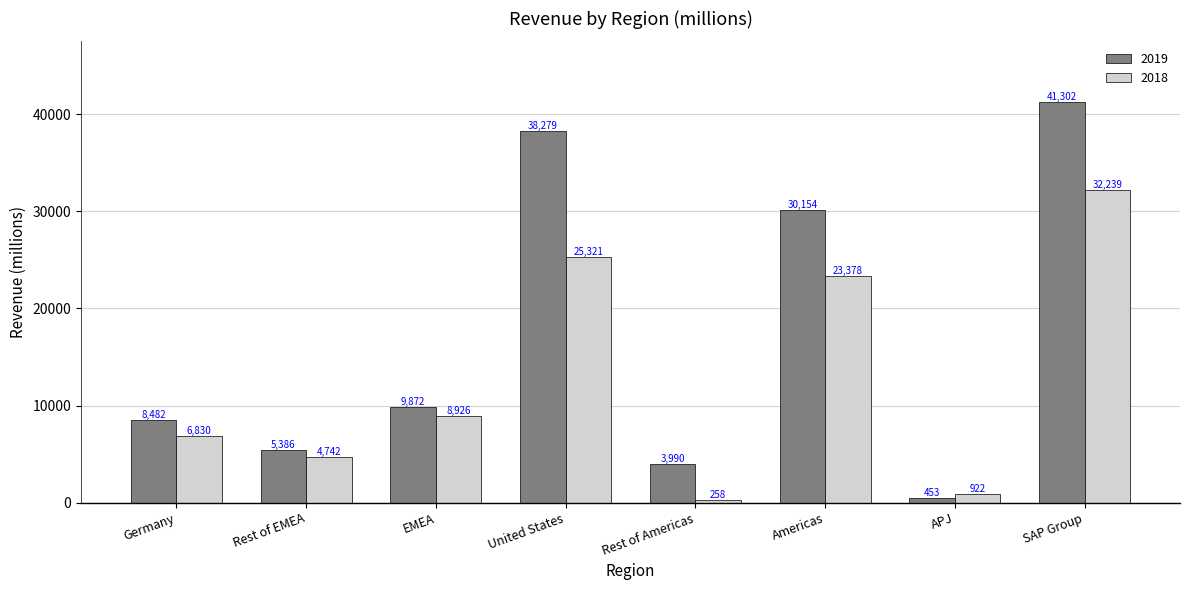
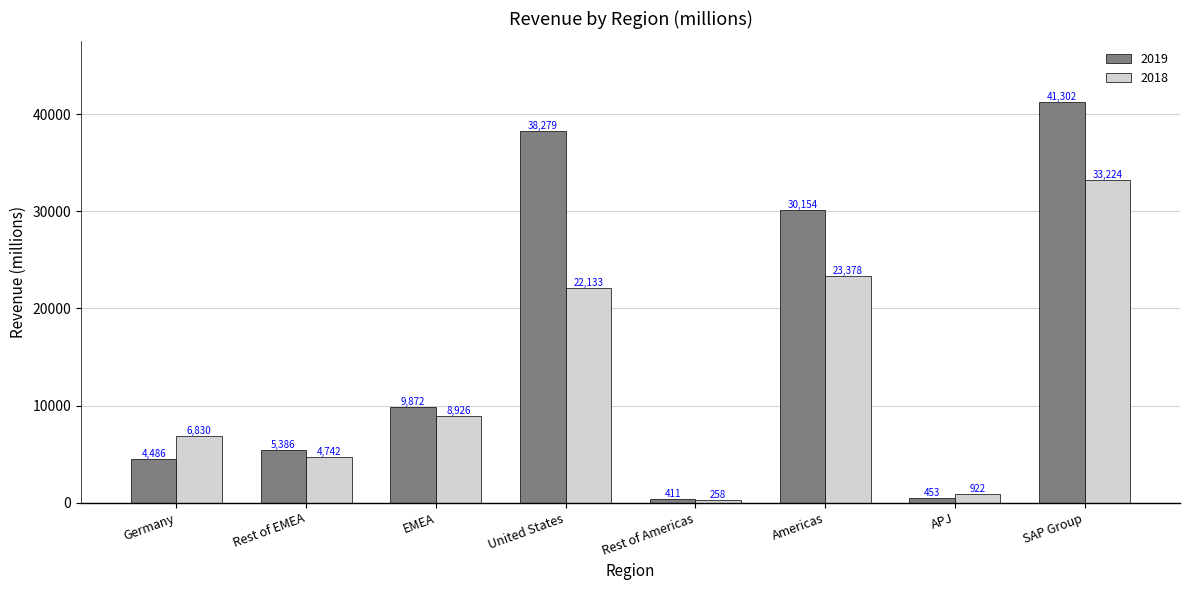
  {
    "2019": {
-     "Germany": "8,482",
+     "Germany": "4,486",
      "Rest of EMEA": "5,386",
      "EMEA": "9,872",
      "United States": "38,279",
-     "Rest of Americas": "3,990",
+     "Rest of Americas": "411",
      "Americas": "30,154",
      "APJ": "453",
      "SAP Group": "41,302"
    },
    "2018": {
      "Germany": "6,830",
      "Rest of EMEA": "4,742",
      "EMEA": "8,926",
-     "United States": "25,321",
+     "United States": "22,133",
      "Rest of Americas": "258",
      "Americas": "23,378",
      "APJ": "922",
-     "SAP Group": "32,239"
+     "SAP Group": "33,224"
    }
  }
